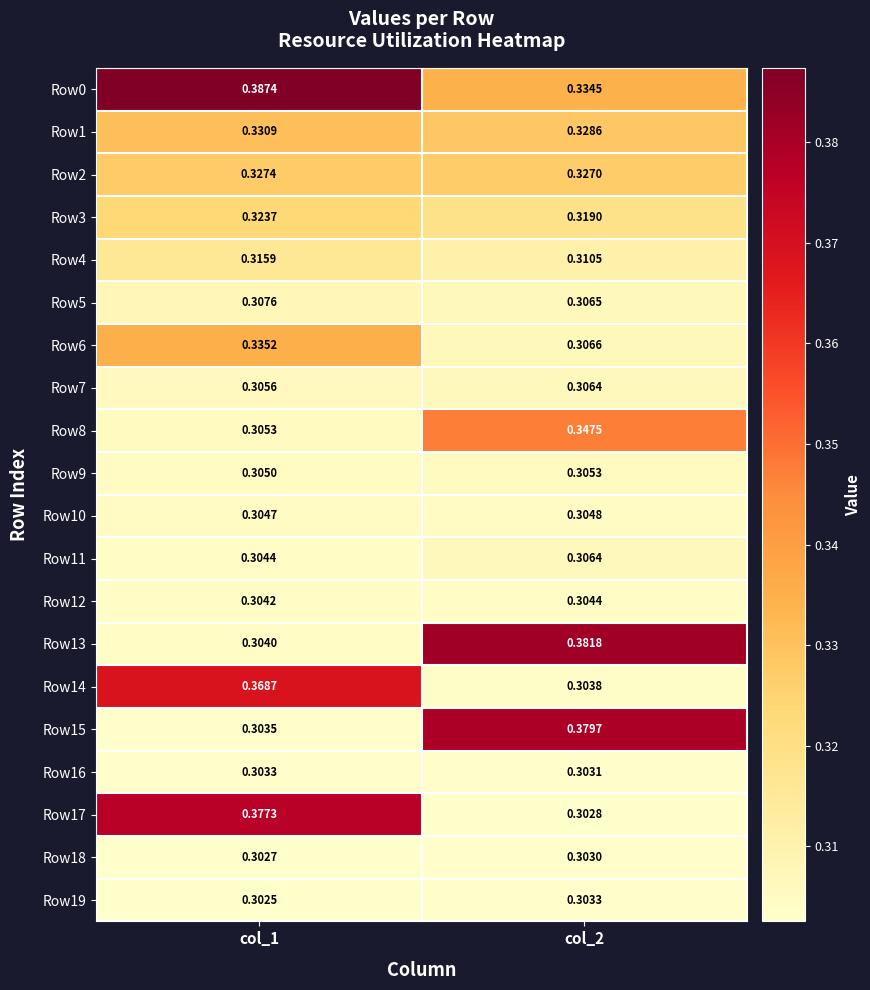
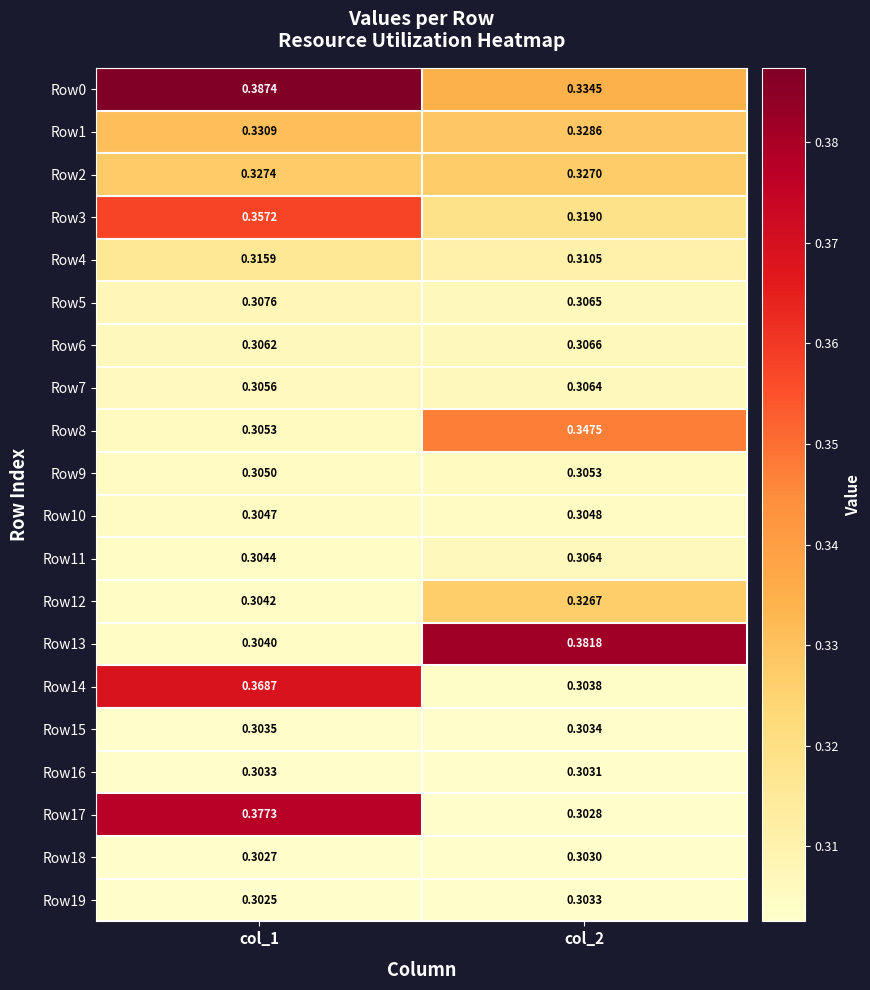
  {
    "Row0": {
      "col_1": 0.3874,
      "col_2": 0.3345
    },
    "Row1": {
      "col_1": 0.3309,
      "col_2": 0.3286
    },
    "Row2": {
      "col_1": 0.3274,
      "col_2": 0.3270
    },
    "Row3": {
-     "col_1": 0.3237,
+     "col_1": 0.3572,
      "col_2": 0.3190
    },
    "Row4": {
      "col_1": 0.3159,
      "col_2": 0.3105
    },
    "Row5": {
      "col_1": 0.3076,
      "col_2": 0.3065
    },
    "Row6": {
-     "col_1": 0.3352,
+     "col_1": 0.3062,
      "col_2": 0.3066
    },
    "Row7": {
      "col_1": 0.3056,
      "col_2": 0.3064
    },
    "Row8": {
      "col_1": 0.3053,
      "col_2": 0.3475
    },
    "Row9": {
      "col_1": 0.3050,
      "col_2": 0.3053
    },
    "Row10": {
      "col_1": 0.3047,
      "col_2": 0.3048
    },
    "Row11": {
      "col_1": 0.3044,
      "col_2": 0.3064
    },
    "Row12": {
      "col_1": 0.3042,
-     "col_2": 0.3044
+     "col_2": 0.3267
    },
    "Row13": {
      "col_1": 0.3040,
      "col_2": 0.3818
    },
    "Row14": {
      "col_1": 0.3687,
      "col_2": 0.3038
    },
    "Row15": {
      "col_1": 0.3035,
-     "col_2": 0.3797
+     "col_2": 0.3034
    },
    "Row16": {
      "col_1": 0.3033,
      "col_2": 0.3031
    },
    "Row17": {
      "col_1": 0.3773,
      "col_2": 0.3028
    },
    "Row18": {
      "col_1": 0.3027,
      "col_2": 0.3030
    },
    "Row19": {
      "col_1": 0.3025,
      "col_2": 0.3033
    }
  }
